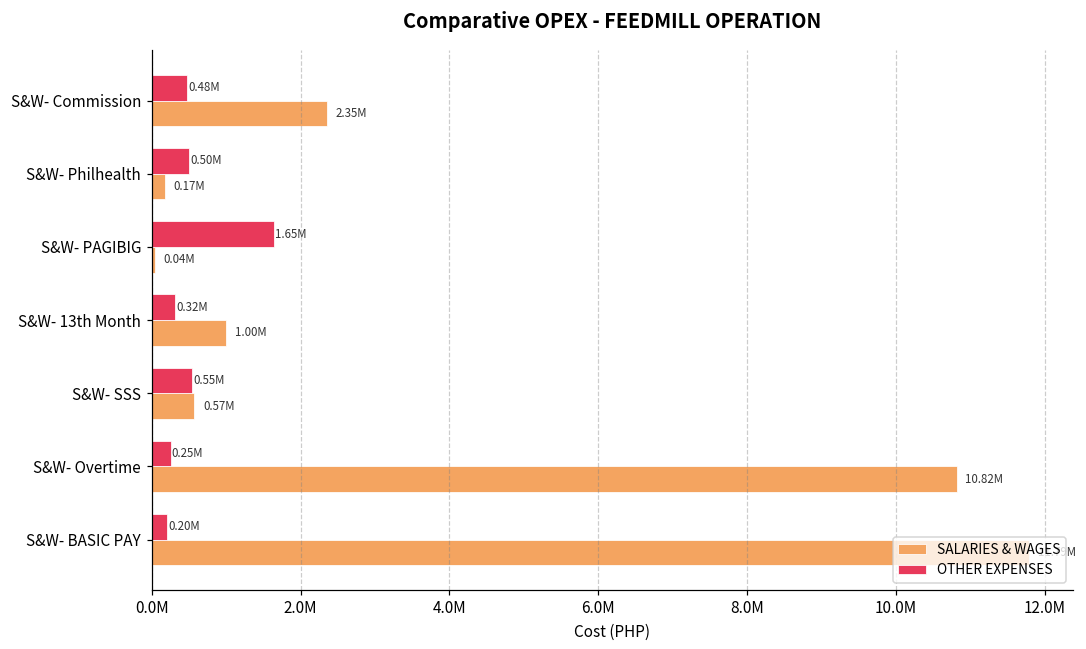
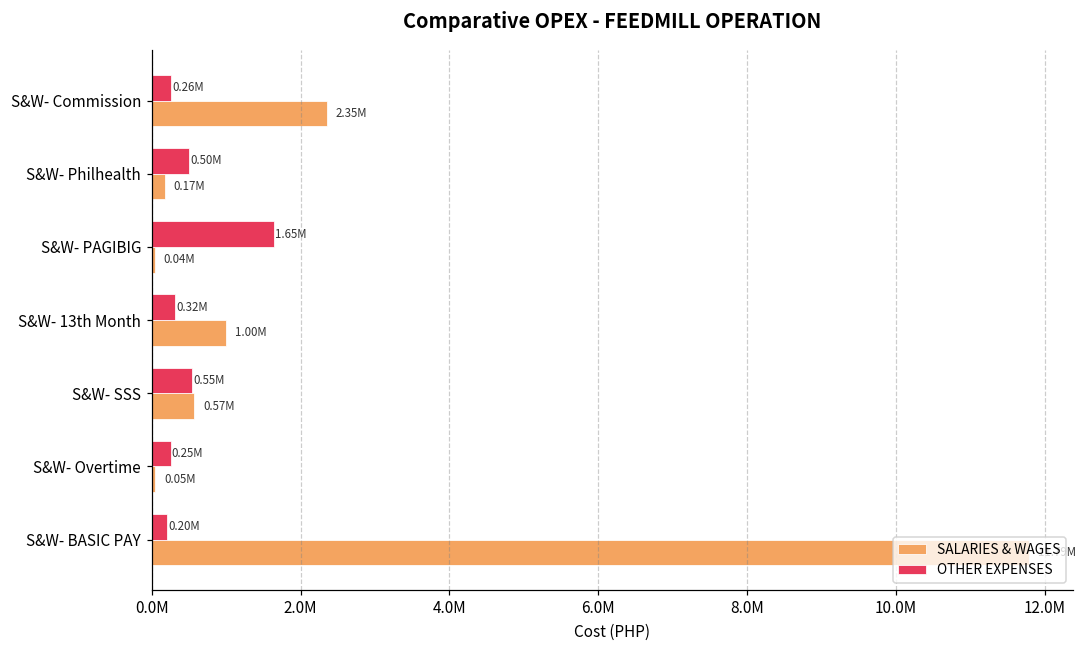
  {
    "SALARIES & WAGES": {
      "S&W- Commission": "2.35M",
      "S&W- Philhealth": "0.17M",
      "S&W- PAGIBIG": "0.04M",
      "S&W- 13th Month": "1.00M",
      "S&W- SSS": "0.57M",
-     "S&W- Overtime": "10.82M"
+     "S&W- Overtime": "0.05M"
    },
    "OTHER EXPENSES": {
-     "S&W- Commission": "0.48M",
+     "S&W- Commission": "0.26M",
      "S&W- Philhealth": "0.50M",
      "S&W- PAGIBIG": "1.65M",
      "S&W- 13th Month": "0.32M",
      "S&W- SSS": "0.55M",
      "S&W- Overtime": "0.25M",
      "S&W- BASIC PAY": "0.20M"
    }
  }
